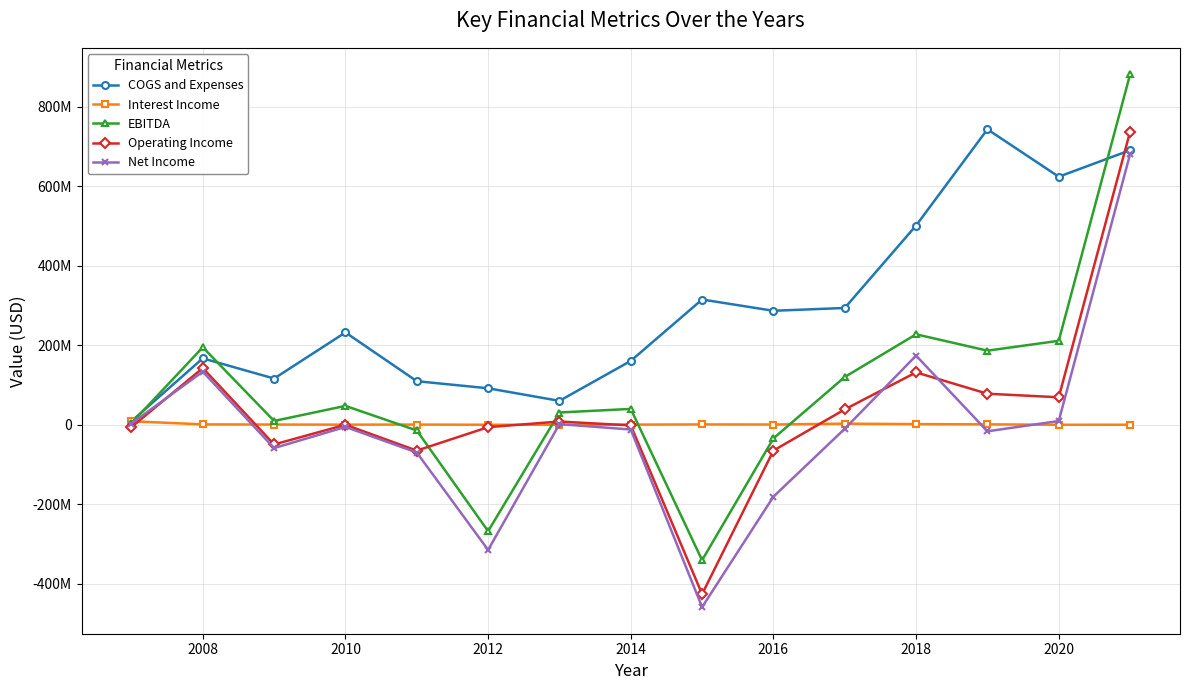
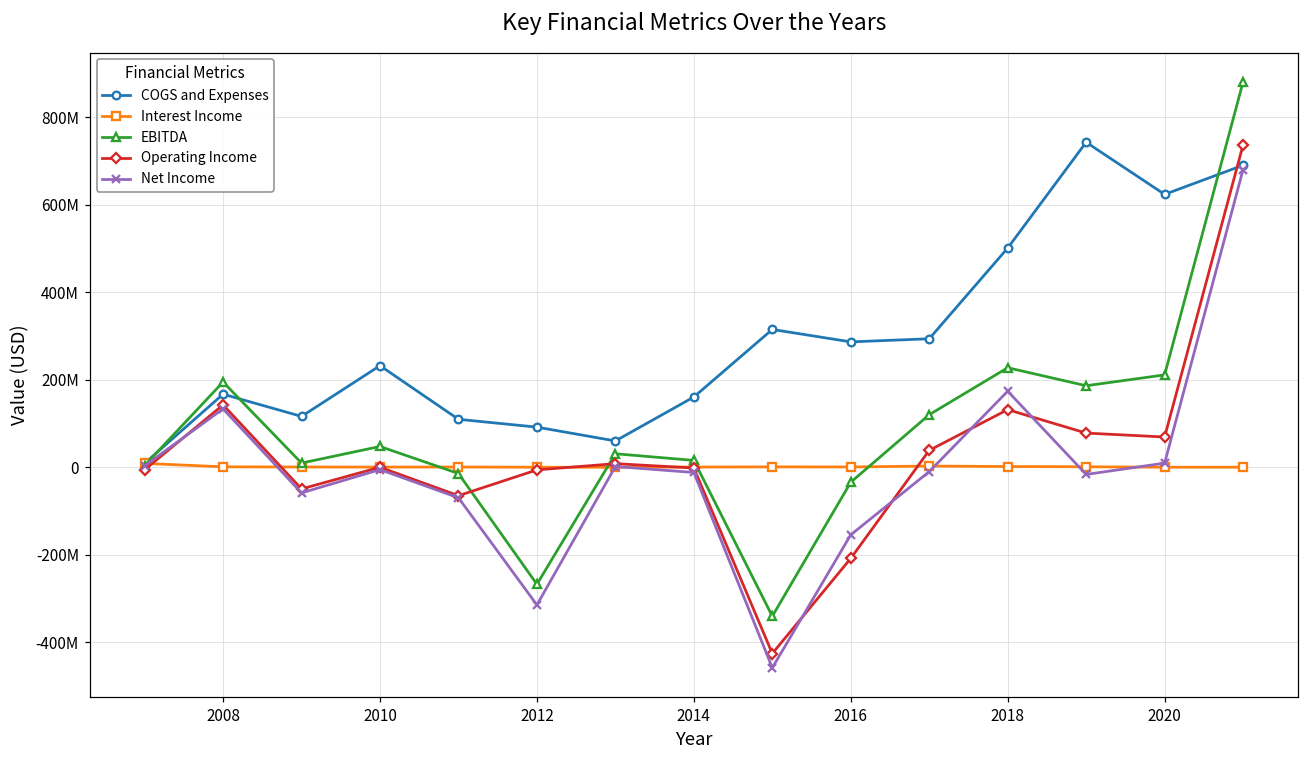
  {
    "COGS and Expenses": {
      "2008": 170000000,
      "2010": 230000000,
      "2012": 90000000,
      "2014": 160000000,
      "2016": 290000000,
      "2018": 500000000,
      "2020": 620000000
    },
    "Interest Income": {
      "2008": 0,
      "2016": 0,
      "2018": 0,
      "2020": 0
    },
    "EBITDA": {
      "2008": 200000000,
      "2010": 50000000,
      "2012": -270000000,
-     "2014": 40000000,
+     "2014": 20000000,
      "2016": -30000000,
      "2018": 230000000,
      "2020": 210000000
    },
    "Operating Income": {
      "2008": 140000000,
-     "2016": -60000000,
+     "2016": -210000000,
      "2018": 130000000,
      "2020": 70000000
    },
    "Net Income": {
      "2008": 130000000,
      "2012": -310000000,
      "2014": -10000000,
-     "2016": -180000000,
+     "2016": -150000000,
      "2018": 170000000,
      "2020": 10000000
    }
  }
